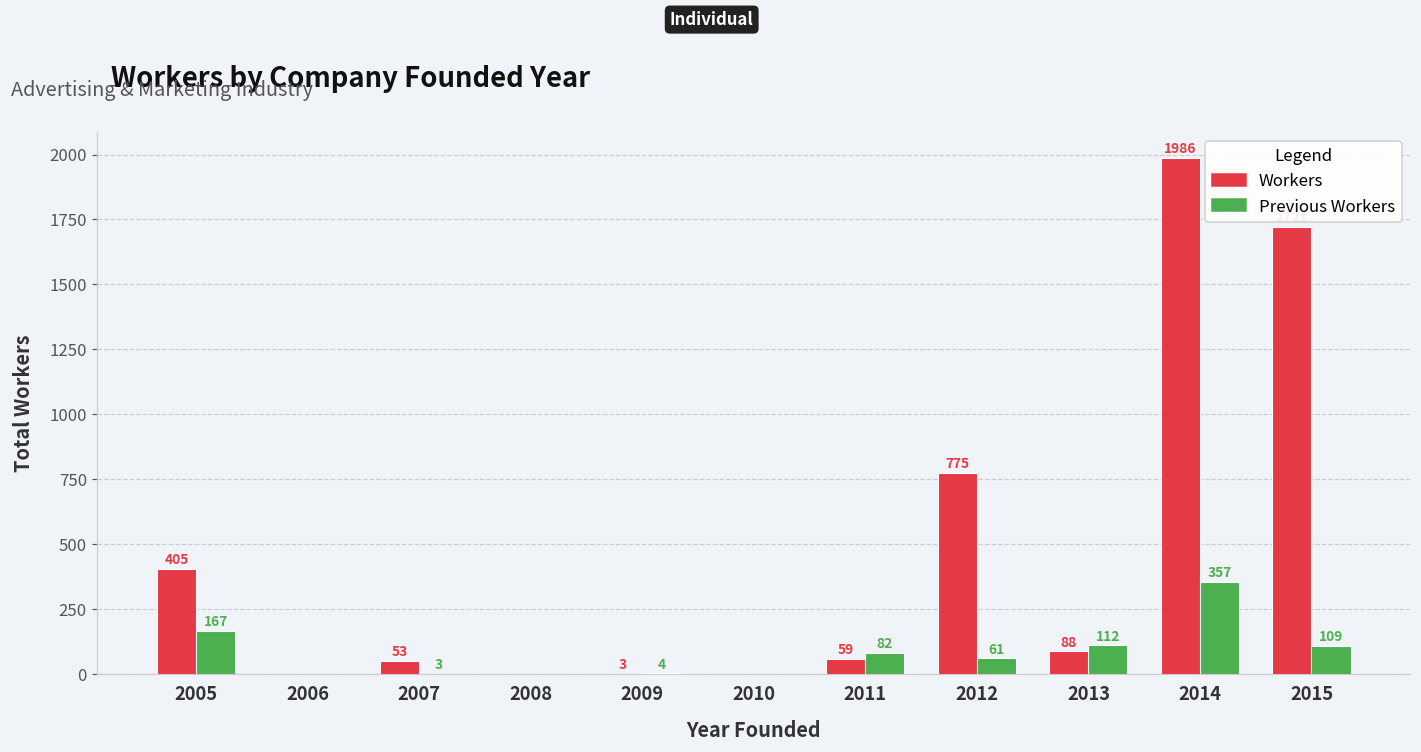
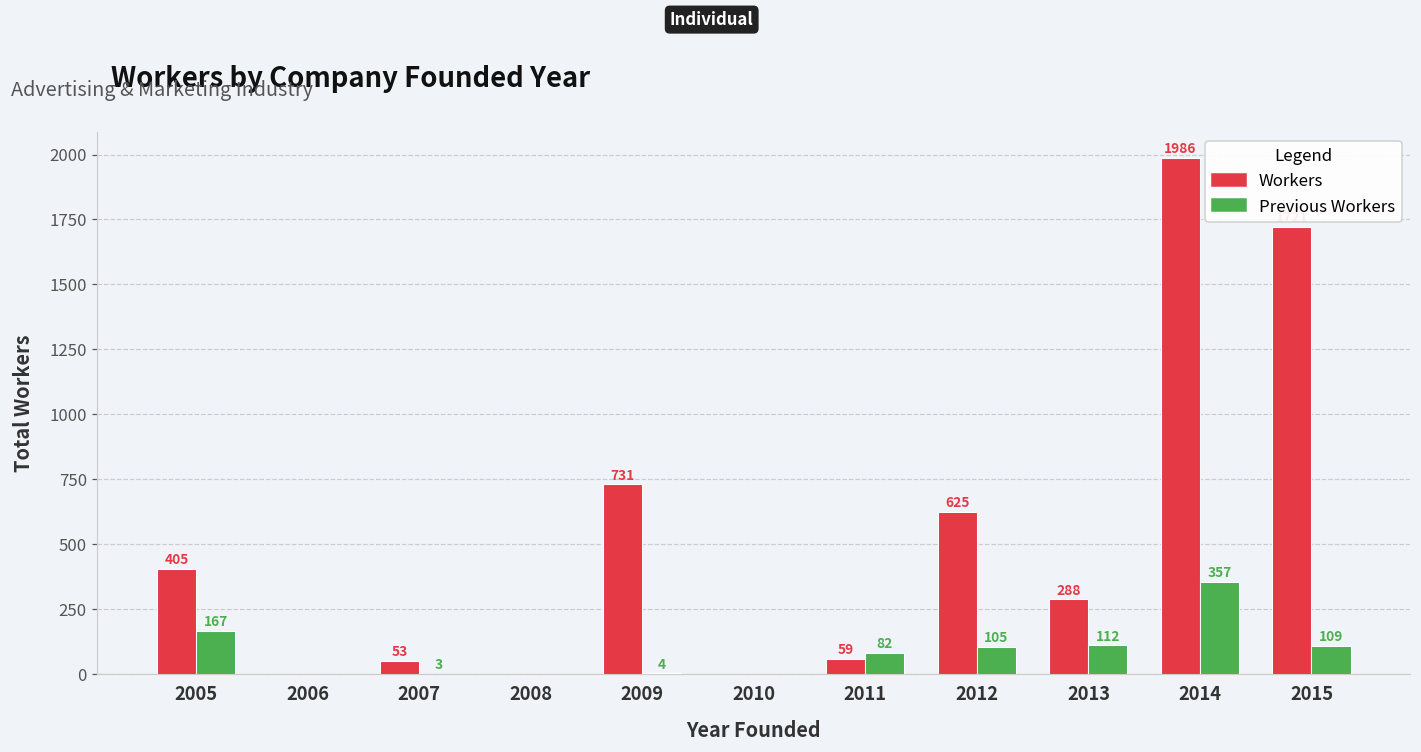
  {
    "Workers": {
      "2005": 405,
      "2007": 53,
-     "2009": 3,
+     "2009": 731,
      "2011": 59,
-     "2012": 775,
-     "2013": 88,
+     "2012": 625,
+     "2013": 288,
      "2014": 1986
    },
    "Previous Workers": {
      "2005": 167,
      "2007": 3,
      "2009": 4,
      "2011": 82,
-     "2012": 61,
+     "2012": 105,
      "2013": 112,
      "2014": 357,
      "2015": 109
    }
  }
